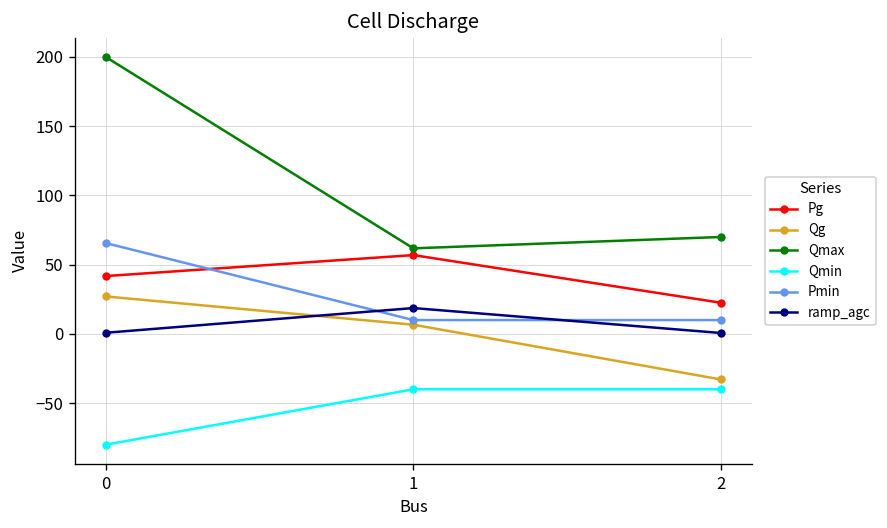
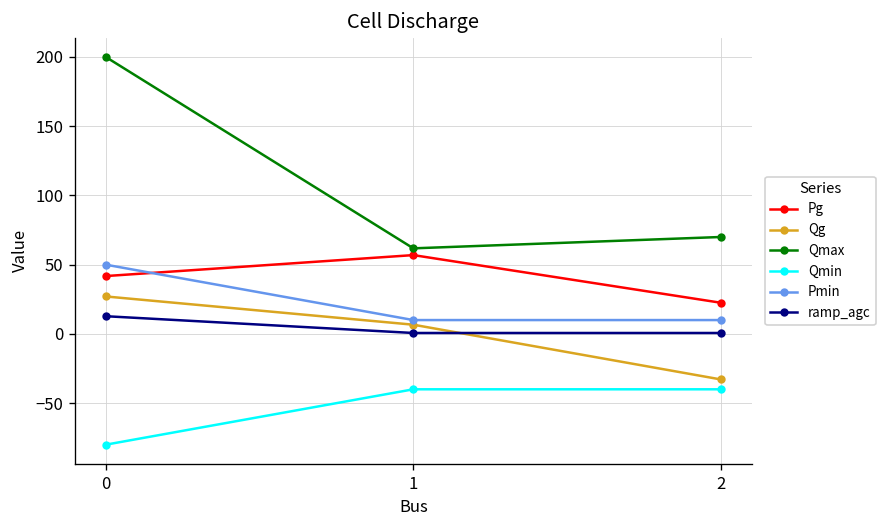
  {
    "Pg": {
      "0": 42,
      "1": 57,
      "2": 23
    },
    "Qg": {
      "0": 27,
      "1": 7,
      "2": -33
    },
    "Qmax": {
      "0": 200,
      "1": 62,
      "2": 70
    },
    "Qmin": {
      "0": -80,
      "1": -40,
      "2": -40
    },
    "Pmin": {
-     "0": 66,
+     "0": 50,
      "1": 10,
      "2": 10
    },
    "ramp_agc": {
-     "0": 1,
-     "1": 19,
+     "0": 13,
+     "1": 1,
      "2": 1
    }
  }
